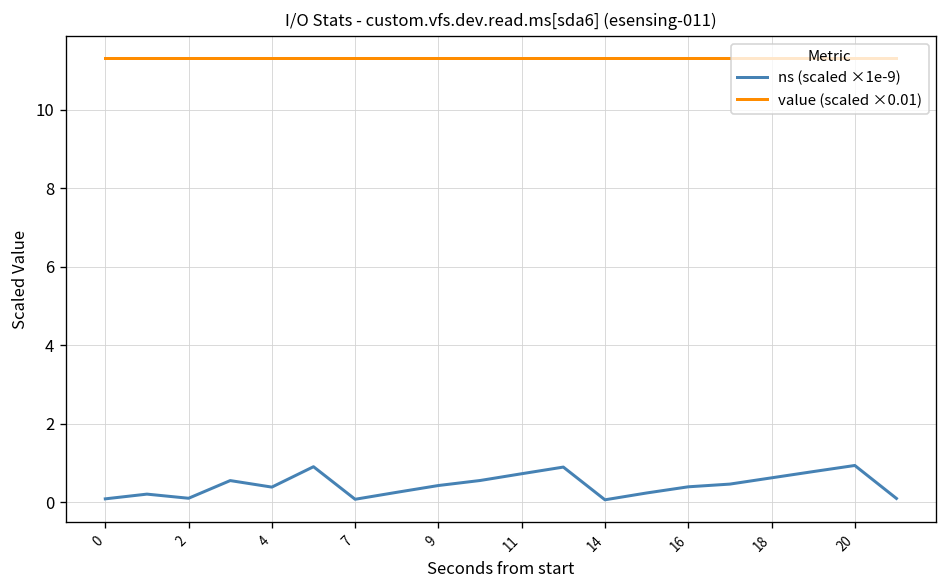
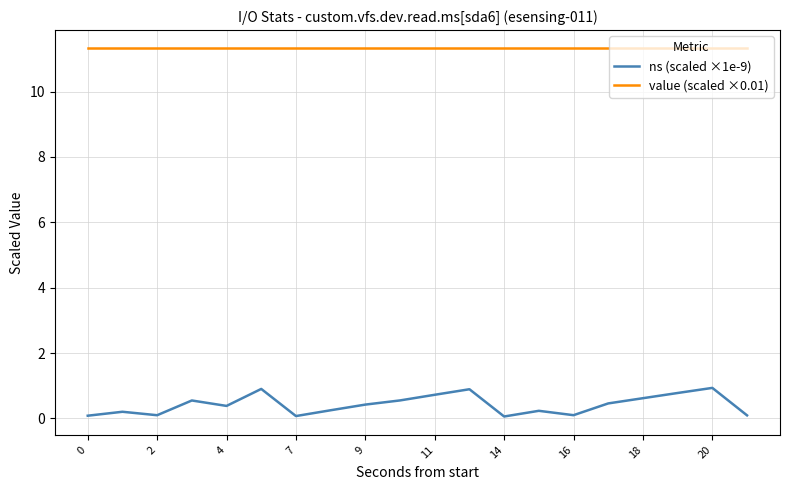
  {
    "ns (scaled ×1e-9)": {
      "0": 0.1,
      "2": 0.1,
      "4": 0.4,
      "14": 0.1,
-     "16": 0.4,
+     "16": 0.1,
      "18": 0.6,
      "20": 0.9
    },
    "value (scaled ×0.01)": {
      "0": 11.3,
      "2": 11.3,
      "4": 11.3,
      "14": 11.3,
      "16": 11.3
    }
  }
